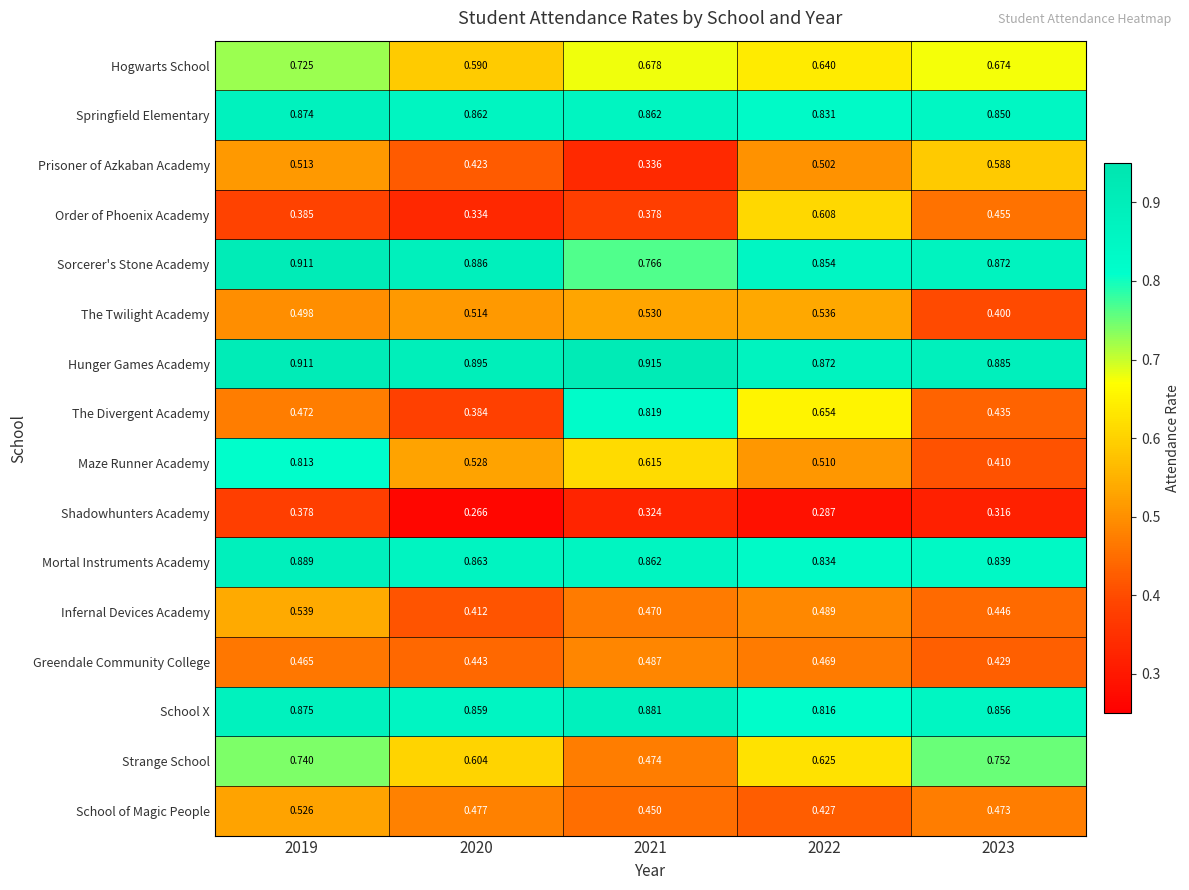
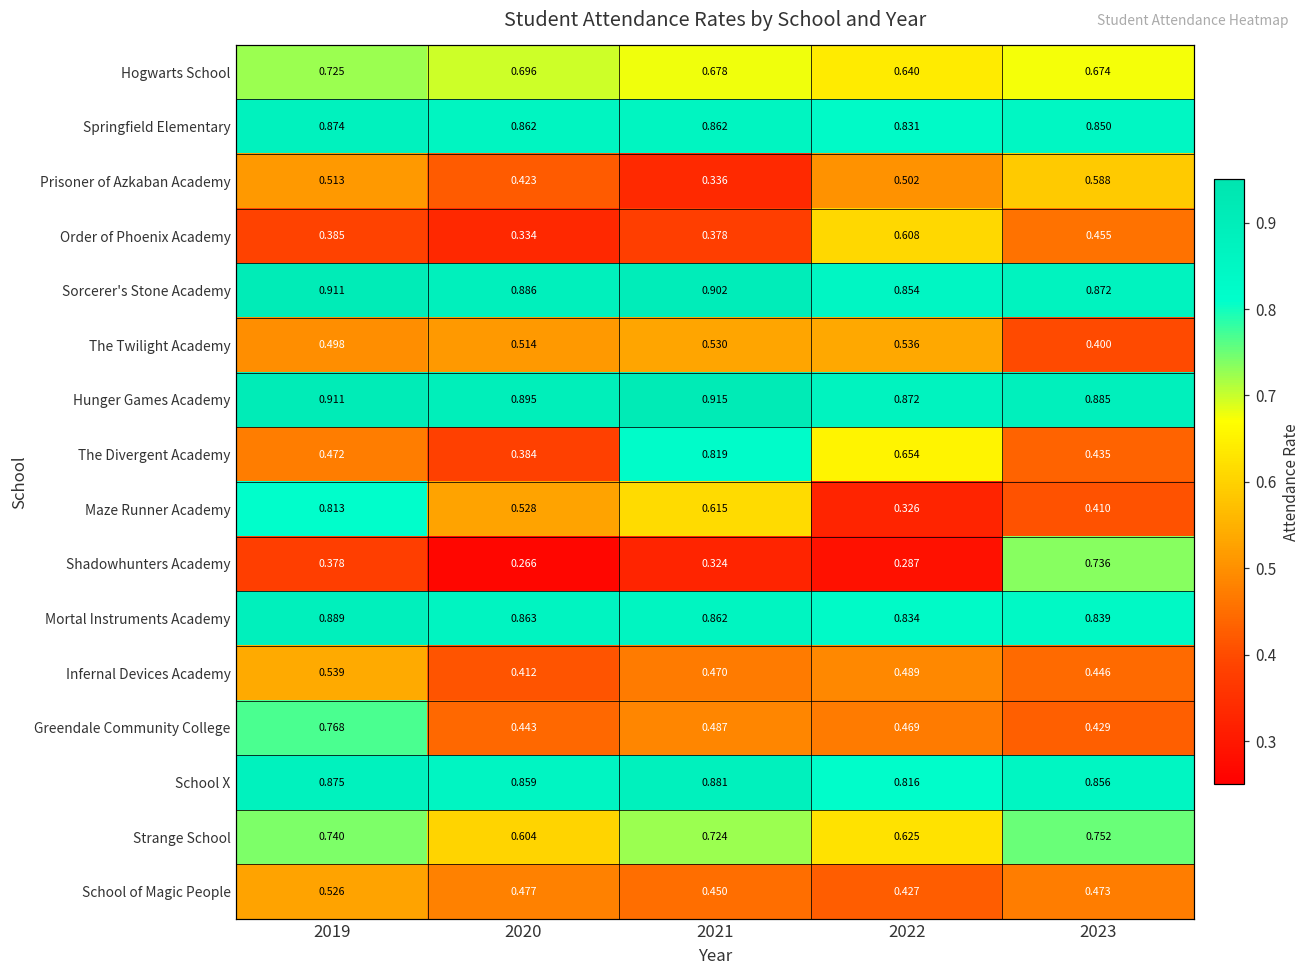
  {
    "Hogwarts School": {
      "2019": 0.725,
-     "2020": 0.590,
+     "2020": 0.696,
      "2021": 0.678,
      "2022": 0.640,
      "2023": 0.674
    },
    "Springfield Elementary": {
      "2019": 0.874,
      "2020": 0.862,
      "2021": 0.862,
      "2022": 0.831,
      "2023": 0.850
    },
    "Prisoner of Azkaban Academy": {
      "2019": 0.513,
      "2020": 0.423,
      "2021": 0.336,
      "2022": 0.502,
      "2023": 0.588
    },
    "Order of Phoenix Academy": {
      "2019": 0.385,
      "2020": 0.334,
      "2021": 0.378,
      "2022": 0.608,
      "2023": 0.455
    },
    "Sorcerer's Stone Academy": {
      "2019": 0.911,
      "2020": 0.886,
-     "2021": 0.766,
+     "2021": 0.902,
      "2022": 0.854,
      "2023": 0.872
    },
    "The Twilight Academy": {
      "2019": 0.498,
      "2020": 0.514,
      "2021": 0.530,
      "2022": 0.536,
      "2023": 0.400
    },
    "Hunger Games Academy": {
      "2019": 0.911,
      "2020": 0.895,
      "2021": 0.915,
      "2022": 0.872,
      "2023": 0.885
    },
    "The Divergent Academy": {
      "2019": 0.472,
      "2020": 0.384,
      "2021": 0.819,
      "2022": 0.654,
      "2023": 0.435
    },
    "Maze Runner Academy": {
      "2019": 0.813,
      "2020": 0.528,
      "2021": 0.615,
-     "2022": 0.510,
+     "2022": 0.326,
      "2023": 0.410
    },
    "Shadowhunters Academy": {
      "2019": 0.378,
      "2020": 0.266,
      "2021": 0.324,
      "2022": 0.287,
-     "2023": 0.316
+     "2023": 0.736
    },
    "Mortal Instruments Academy": {
      "2019": 0.889,
      "2020": 0.863,
      "2021": 0.862,
      "2022": 0.834,
      "2023": 0.839
    },
    "Infernal Devices Academy": {
      "2019": 0.539,
      "2020": 0.412,
      "2021": 0.470,
      "2022": 0.489,
      "2023": 0.446
    },
    "Greendale Community College": {
-     "2019": 0.465,
+     "2019": 0.768,
      "2020": 0.443,
      "2021": 0.487,
      "2022": 0.469,
      "2023": 0.429
    },
    "School X": {
      "2019": 0.875,
      "2020": 0.859,
      "2021": 0.881,
      "2022": 0.816,
      "2023": 0.856
    },
    "Strange School": {
      "2019": 0.740,
      "2020": 0.604,
-     "2021": 0.474,
+     "2021": 0.724,
      "2022": 0.625,
      "2023": 0.752
    },
    "School of Magic People": {
      "2019": 0.526,
      "2020": 0.477,
      "2021": 0.450,
      "2022": 0.427,
      "2023": 0.473
    }
  }
